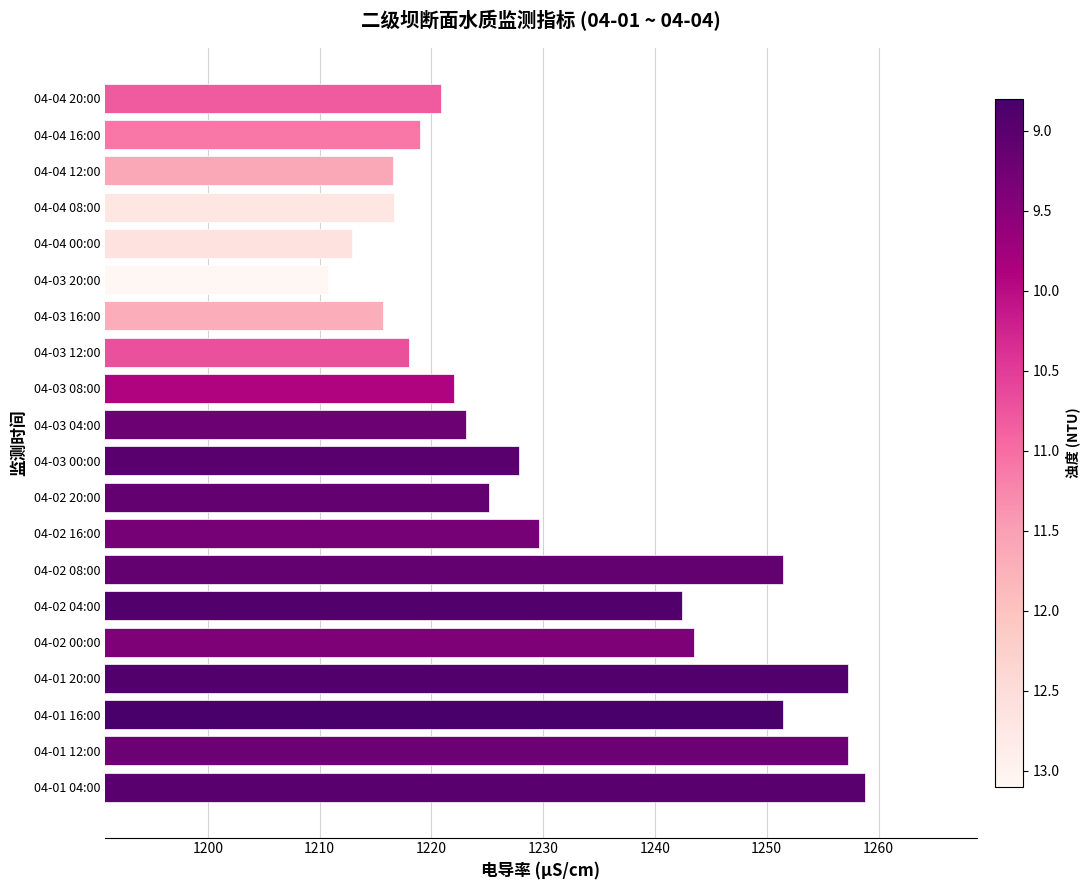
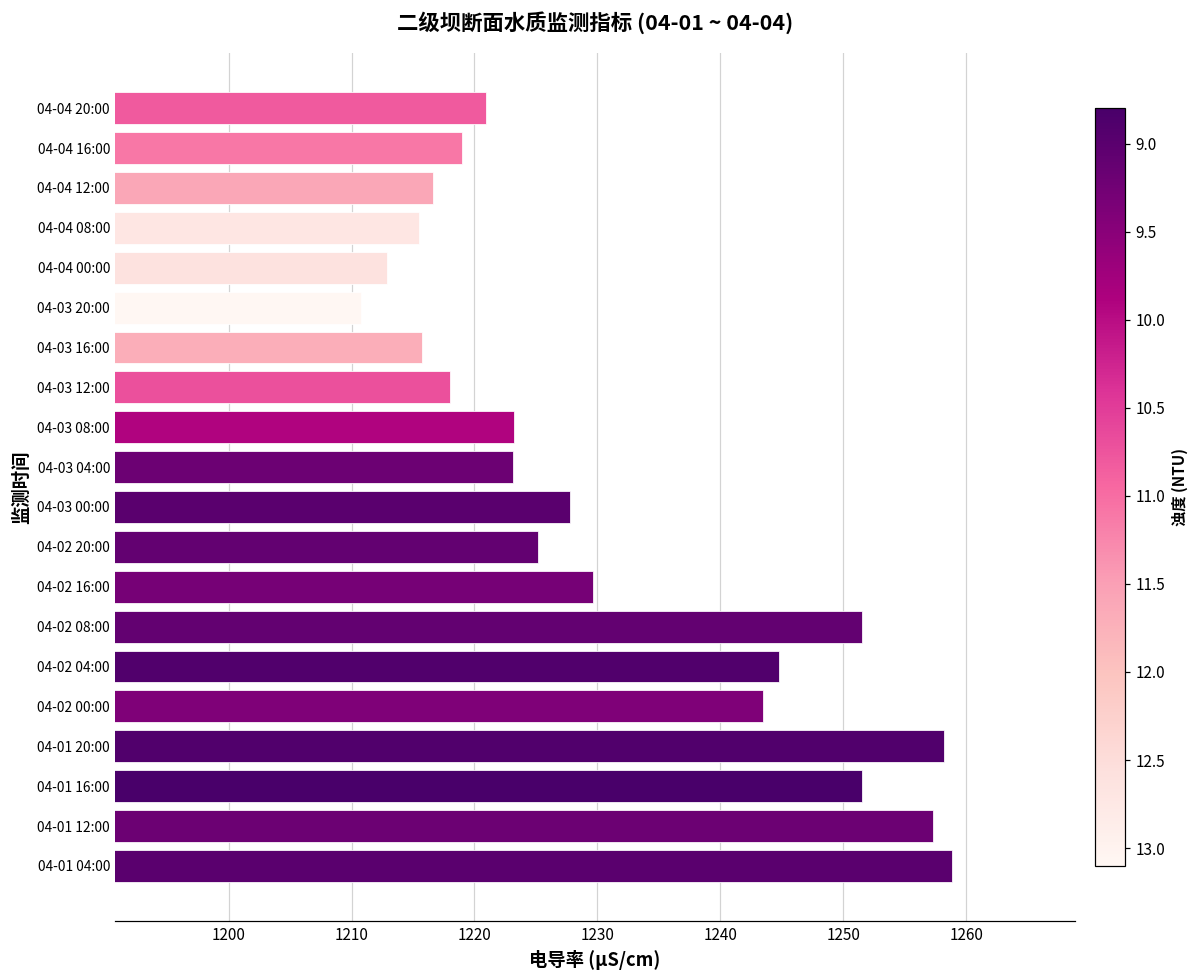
  {
    "04-04 20:00": 1220.9,
    "04-04 16:00": 1219.0,
    "04-04 12:00": 1216.6,
-   "04-04 08:00": 1216.7,
+   "04-04 08:00": 1215.5,
    "04-04 00:00": 1212.9,
    "04-03 20:00": 1210.8,
    "04-03 16:00": 1215.7,
    "04-03 12:00": 1218.0,
-   "04-03 08:00": 1222.0,
+   "04-03 08:00": 1223.2,
    "04-03 04:00": 1223.1,
    "04-03 00:00": 1227.8,
    "04-02 20:00": 1225.2,
    "04-02 16:00": 1229.6,
    "04-02 08:00": 1251.5,
-   "04-02 04:00": 1242.4,
+   "04-02 04:00": 1244.8,
    "04-02 00:00": 1243.5,
-   "04-01 20:00": 1257.3,
+   "04-01 20:00": 1258.2,
    "04-01 16:00": 1251.5,
    "04-01 12:00": 1257.3,
    "04-01 04:00": 1258.8
  }
